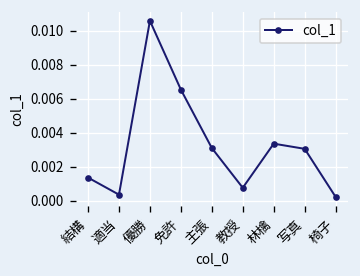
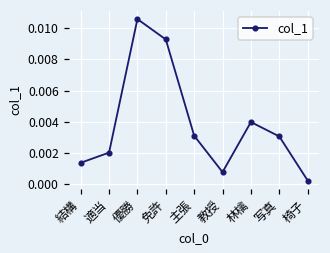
  {
    "結構": 0.0014,
-   "適当": 0.0004,
+   "適当": 0.0020,
    "優勝": 0.0106,
-   "免許": 0.0065,
+   "免許": 0.0093,
    "主張": 0.0031,
    "教授": 0.0008,
-   "林檎": 0.0034,
+   "林檎": 0.0040,
    "写真": 0.0031,
    "椅子": 0.0002
  }
